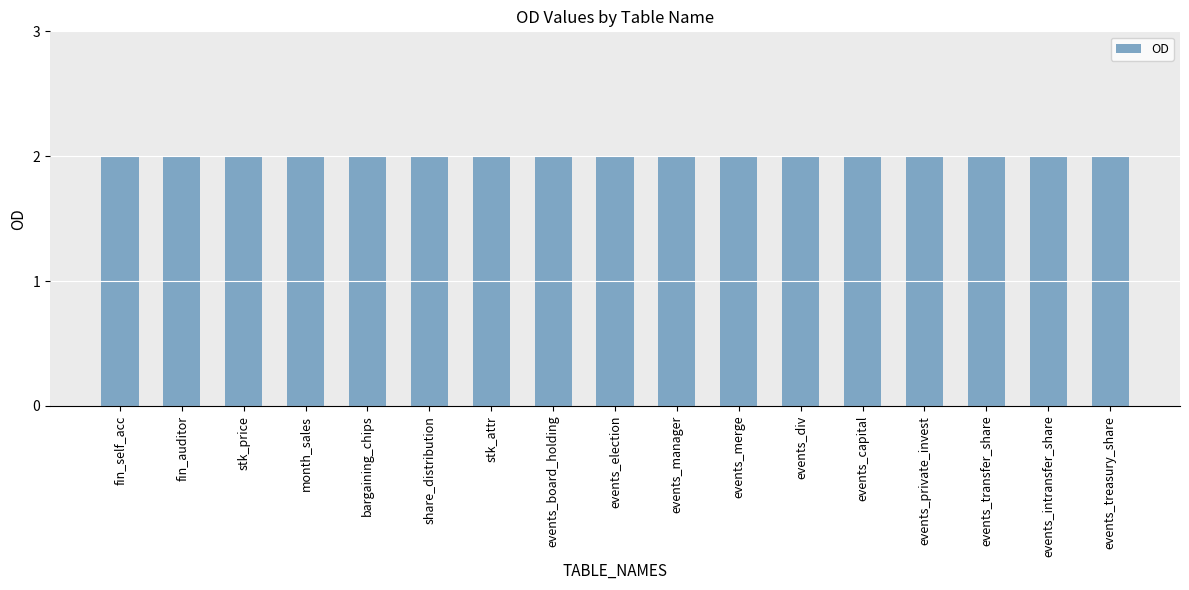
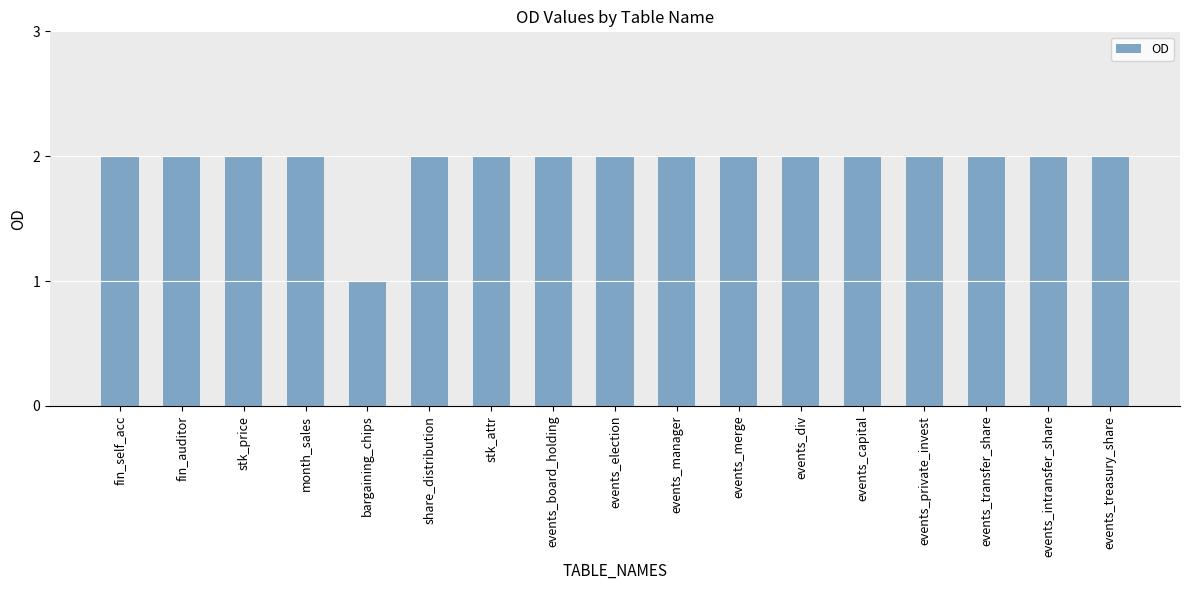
  {
    "fin_self_acc": 2,
    "fin_auditor": 2,
    "stk_price": 2,
    "month_sales": 2,
-   "bargaining_chips": 2,
+   "bargaining_chips": 1,
    "share_distribution": 2,
    "stk_attr": 2,
    "events_board_holding": 2,
    "events_election": 2,
    "events_manager": 2,
    "events_merge": 2,
    "events_div": 2,
    "events_capital": 2,
    "events_private_invest": 2,
    "events_transfer_share": 2,
    "events_intransfer_share": 2,
    "events_treasury_share": 2
  }
